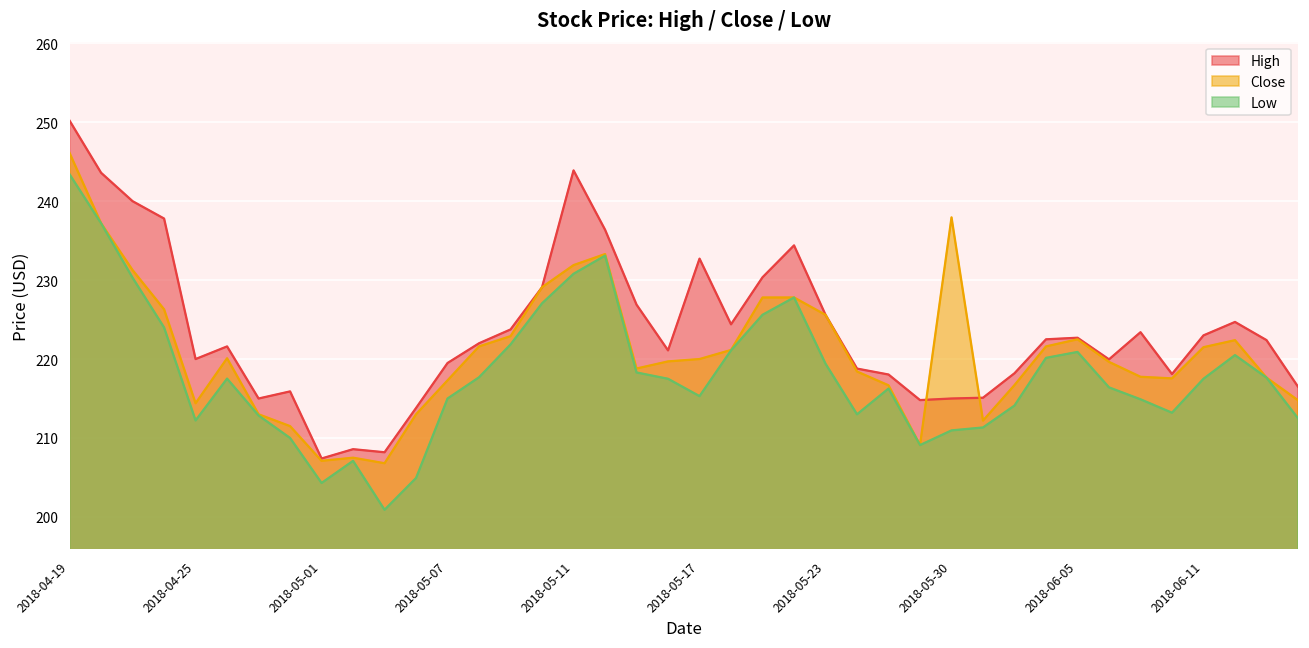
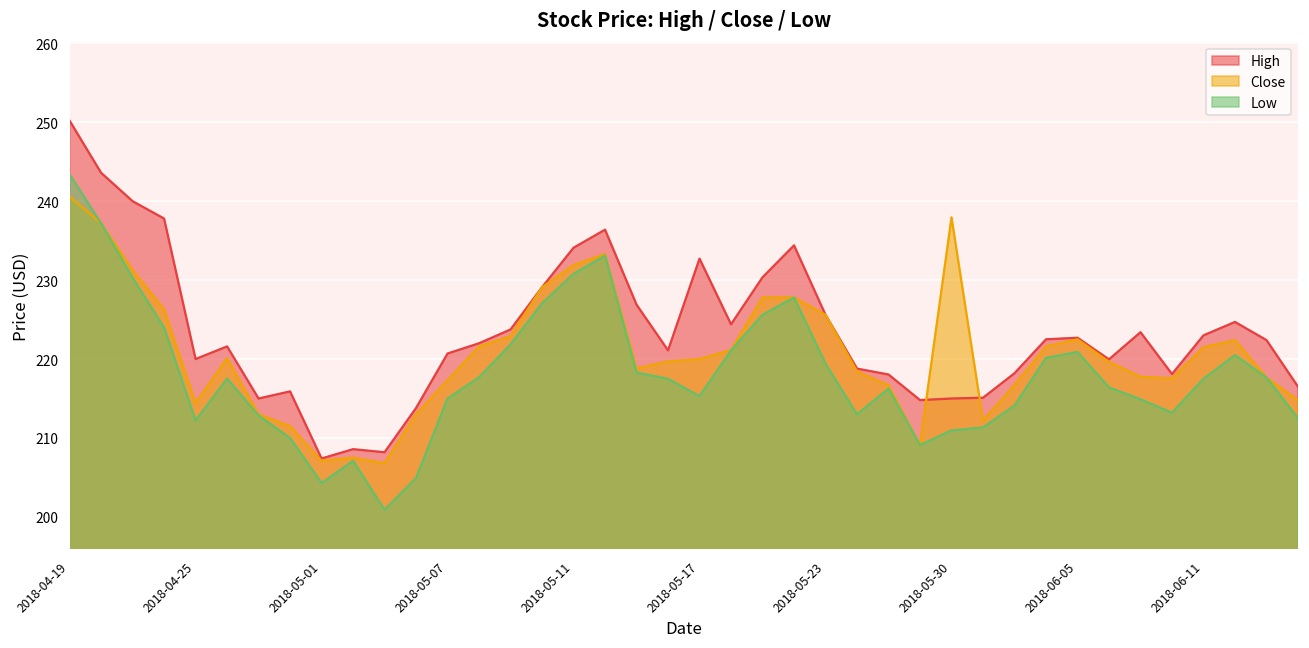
  {
    "High": {
      "2018-04-19": 250,
      "2018-04-25": 220,
-     "2018-05-07": 220,
-     "2018-05-11": 244,
+     "2018-05-07": 221,
+     "2018-05-11": 234,
      "2018-05-17": 233,
      "2018-05-30": 215,
      "2018-06-11": 223
    },
    "Close": {
-     "2018-04-19": 246,
+     "2018-04-19": 241,
      "2018-04-25": 214,
      "2018-05-07": 217,
      "2018-05-11": 232,
      "2018-05-17": 220,
      "2018-05-30": 238,
      "2018-06-11": 222
    },
    "Low": {
      "2018-04-19": 243,
      "2018-04-25": 212,
      "2018-05-01": 204,
      "2018-05-07": 215,
      "2018-05-11": 231,
      "2018-05-17": 215,
      "2018-05-23": 219,
      "2018-05-30": 211,
      "2018-06-05": 221,
      "2018-06-11": 218
    }
  }
